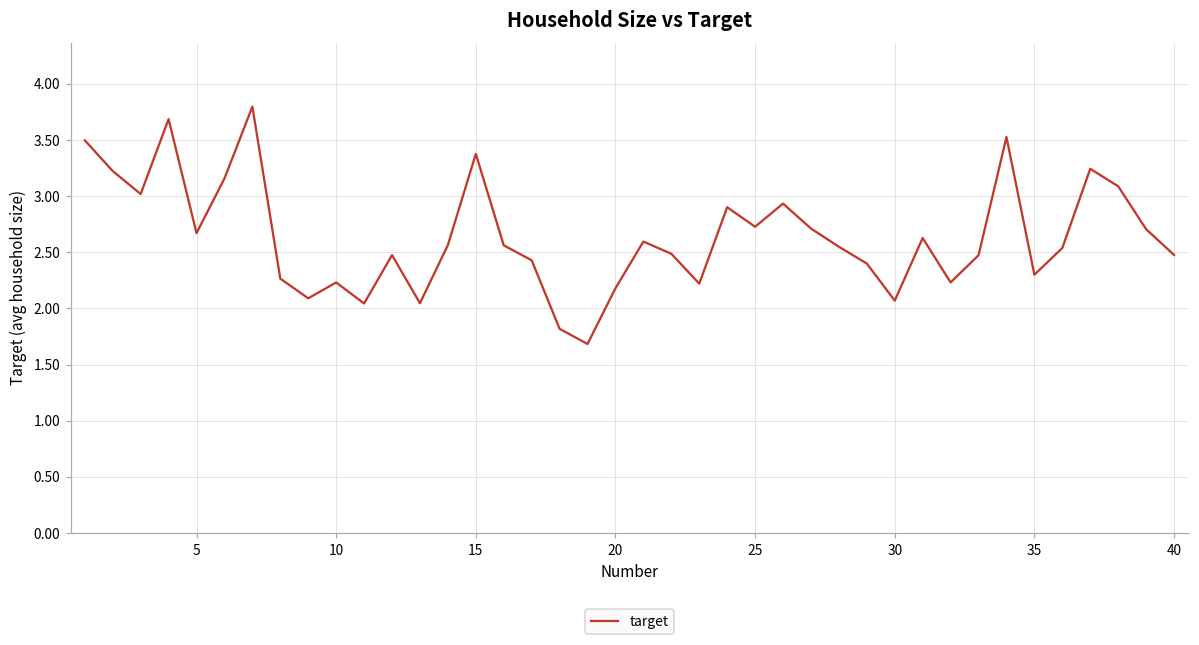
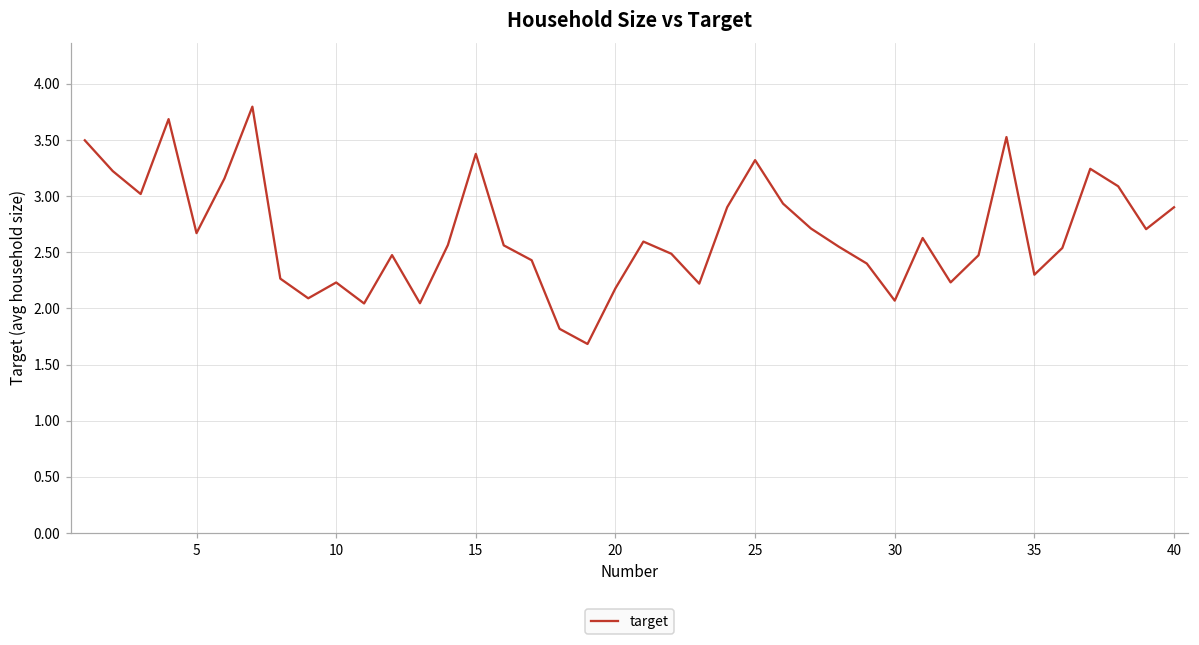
  {
    "5": 2.67,
    "10": 2.23,
    "15": 3.38,
    "20": 2.18,
-   "25": 2.73,
+   "25": 3.32,
    "30": 2.07,
    "35": 2.30,
-   "40": 2.48
+   "40": 2.90
  }
